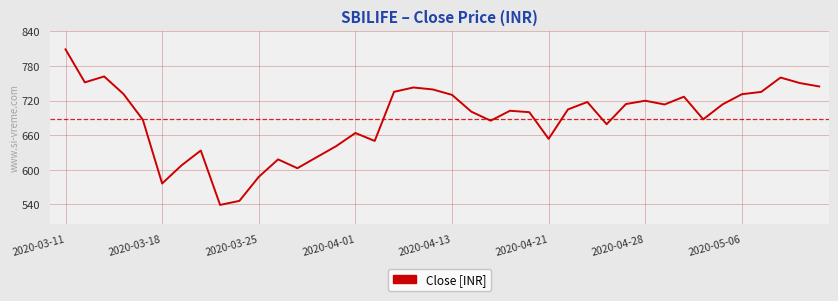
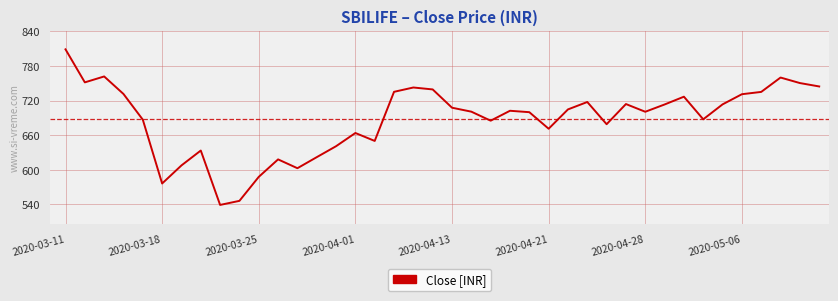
  {
    "2020-03-11": 810,
    "2020-03-18": 580,
    "2020-03-25": 590,
    "2020-04-01": 660,
-   "2020-04-13": 730,
-   "2020-04-21": 650,
-   "2020-04-28": 720,
+   "2020-04-13": 710,
+   "2020-04-21": 670,
+   "2020-04-28": 700,
    "2020-05-06": 730
  }
